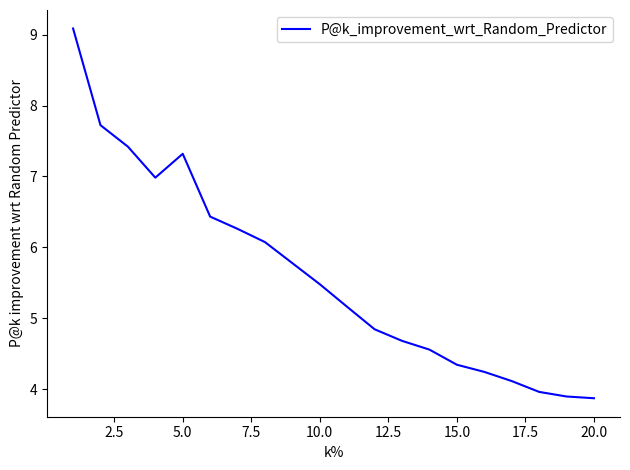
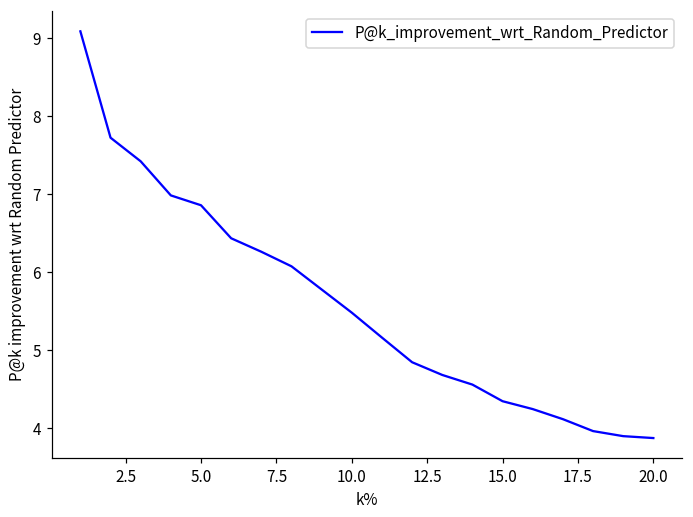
  {
-   "5.0": 7.3,
+   "5.0": 6.9,
    "10.0": 5.5,
    "15.0": 4.3,
    "20.0": 3.9
  }
